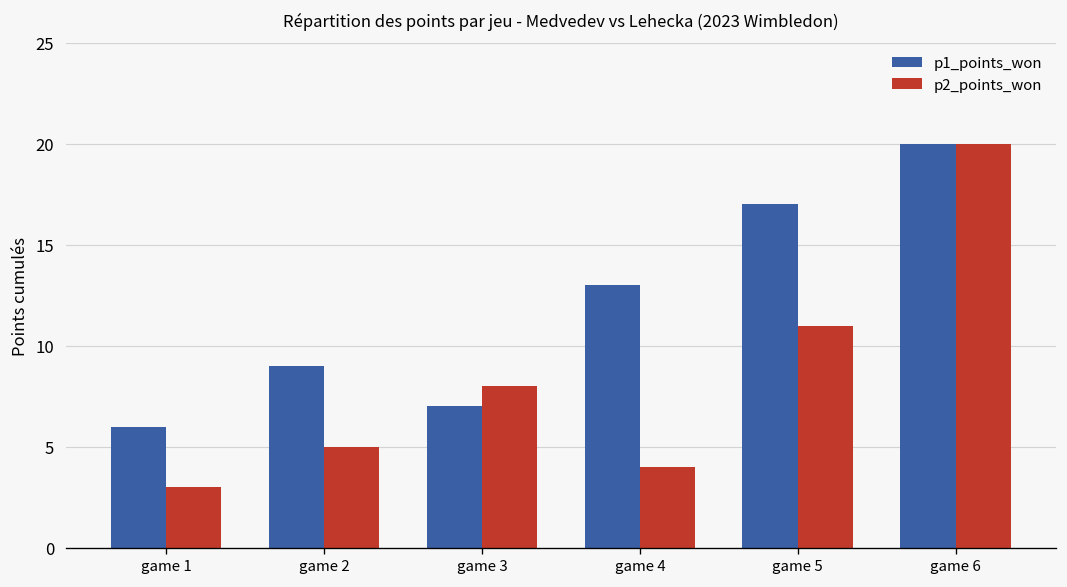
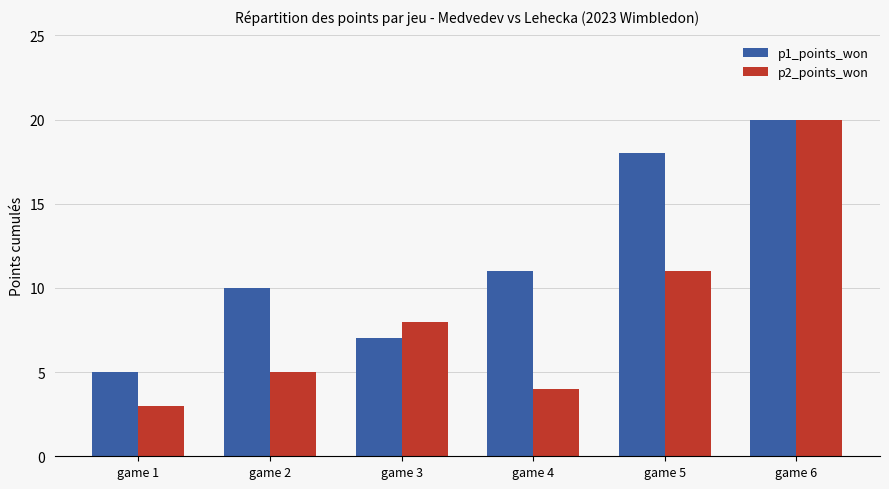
  {
    "p1_points_won": {
-     "game 1": 6,
-     "game 2": 9,
+     "game 1": 5,
+     "game 2": 10,
      "game 3": 7,
-     "game 4": 13,
-     "game 5": 17,
+     "game 4": 11,
+     "game 5": 18,
      "game 6": 20
    },
    "p2_points_won": {
      "game 1": 3,
      "game 2": 5,
      "game 3": 8,
      "game 4": 4,
      "game 5": 11,
      "game 6": 20
    }
  }
